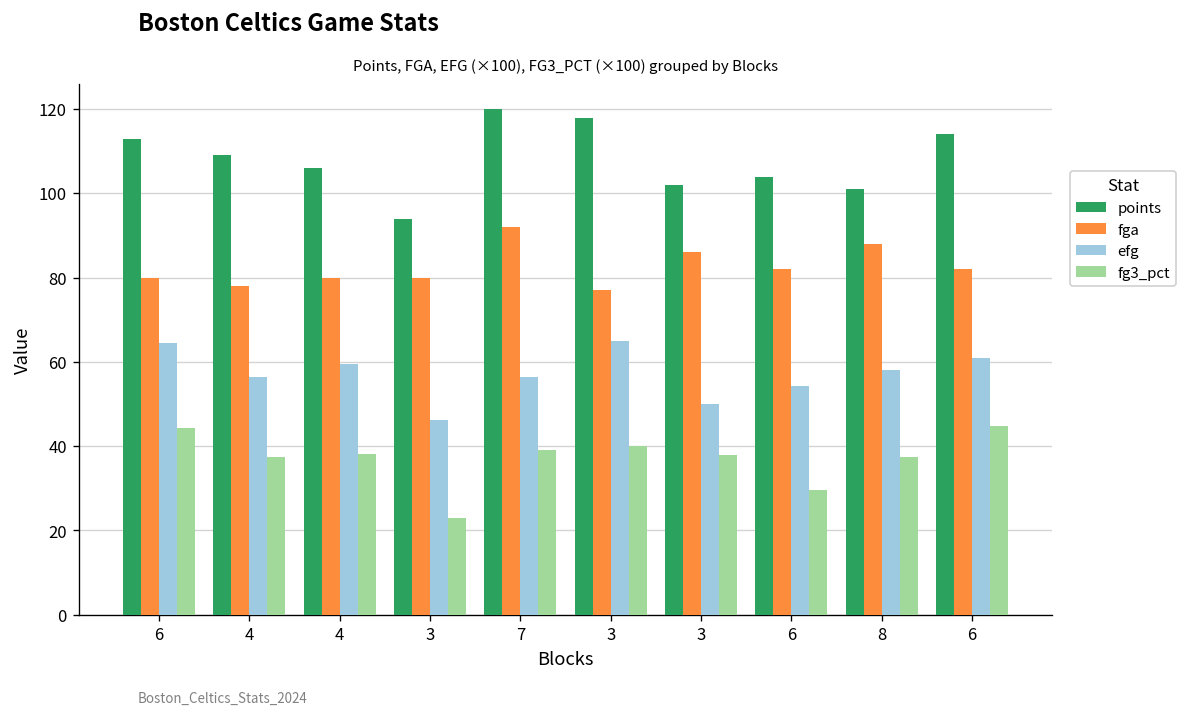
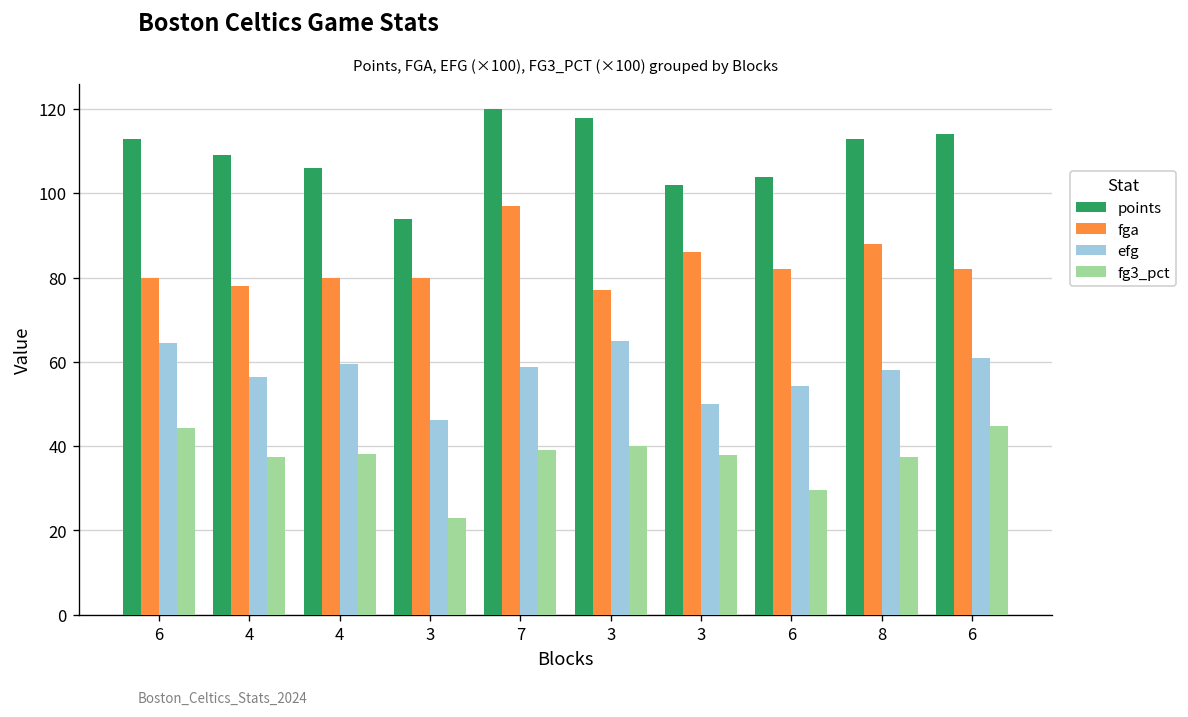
  {
    "points": {
      "7": 120,
-     "8": 101
+     "8": 113
    },
    "fga": {
-     "7": 92,
+     "7": 97,
      "8": 88
    },
    "efg": {
-     "7": 56,
+     "7": 59,
      "8": 58
    },
    "fg3_pct": {
      "7": 39,
      "8": 38
    }
  }
